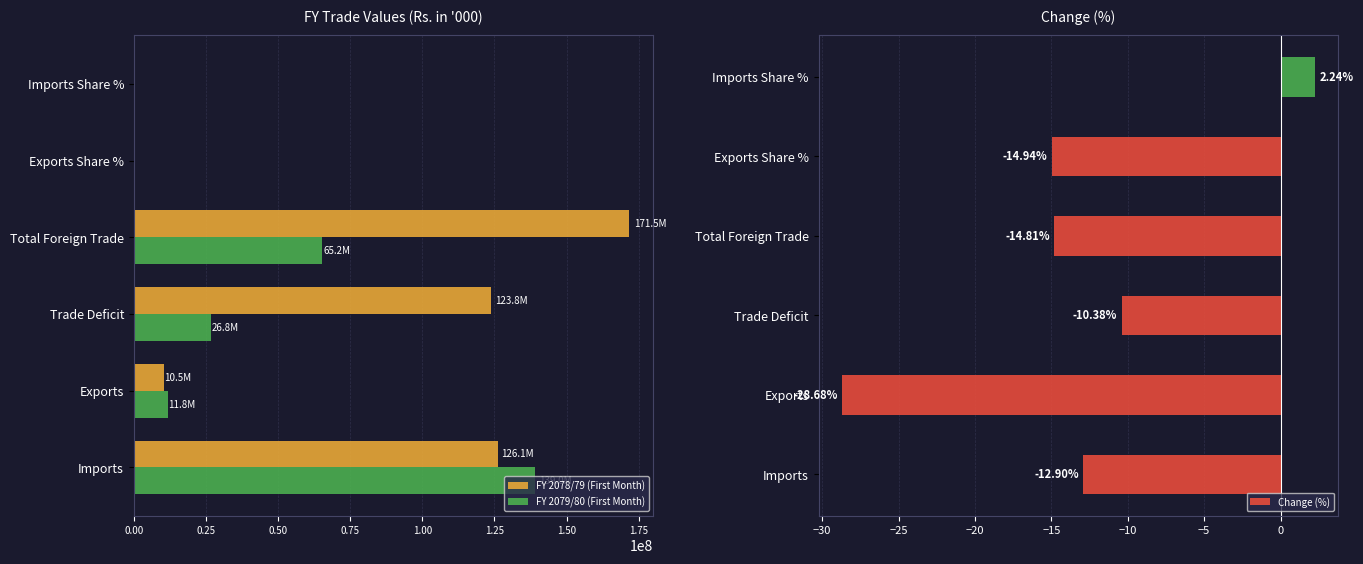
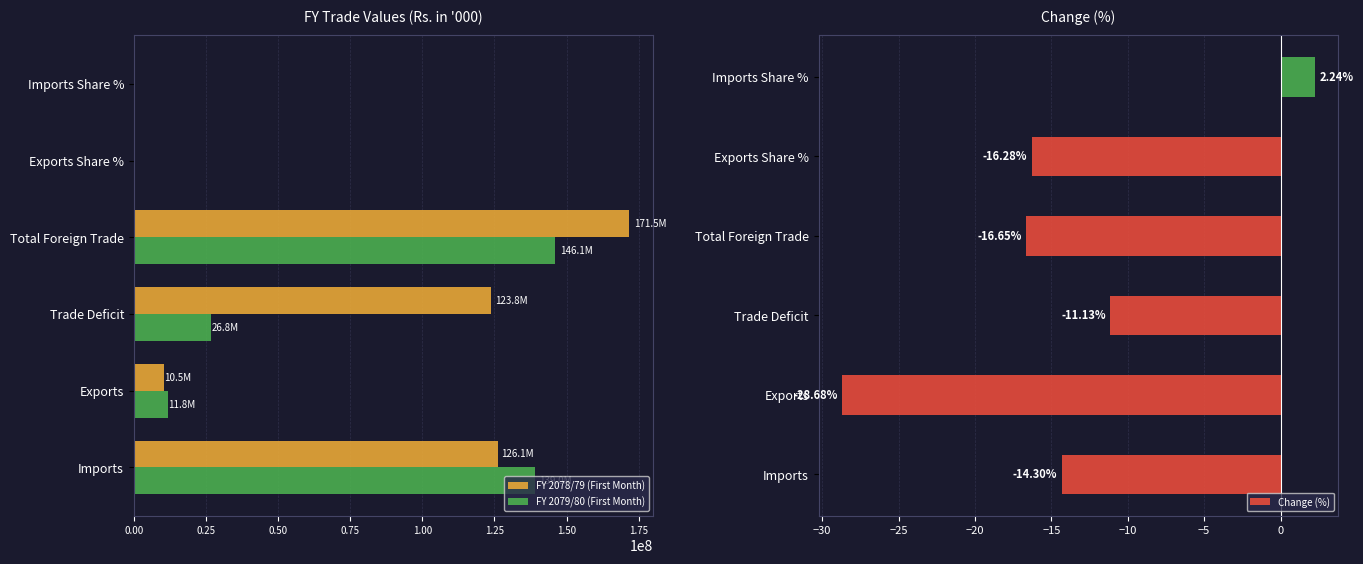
  {
    "FY Trade Values (Rs. in '000)": {
      "FY 2078/79 (First Month)": {
        "Total Foreign Trade": "171.5M",
        "Trade Deficit": "123.8M",
        "Exports": "10.5M",
        "Imports": "126.1M"
      },
      "FY 2079/80 (First Month)": {
-       "Total Foreign Trade": "65.2M",
+       "Total Foreign Trade": "146.1M",
        "Trade Deficit": "26.8M",
        "Exports": "11.8M"
      }
    },
    "Change (%)": {
      "Imports Share %": "2.24%",
-     "Exports Share %": "-14.94%",
-     "Total Foreign Trade": "-14.81%",
-     "Trade Deficit": "-10.38%",
+     "Exports Share %": "-16.28%",
+     "Total Foreign Trade": "-16.65%",
+     "Trade Deficit": "-11.13%",
      "Exports": "-28.68%",
-     "Imports": "-12.90%"
+     "Imports": "-14.30%"
    }
  }
